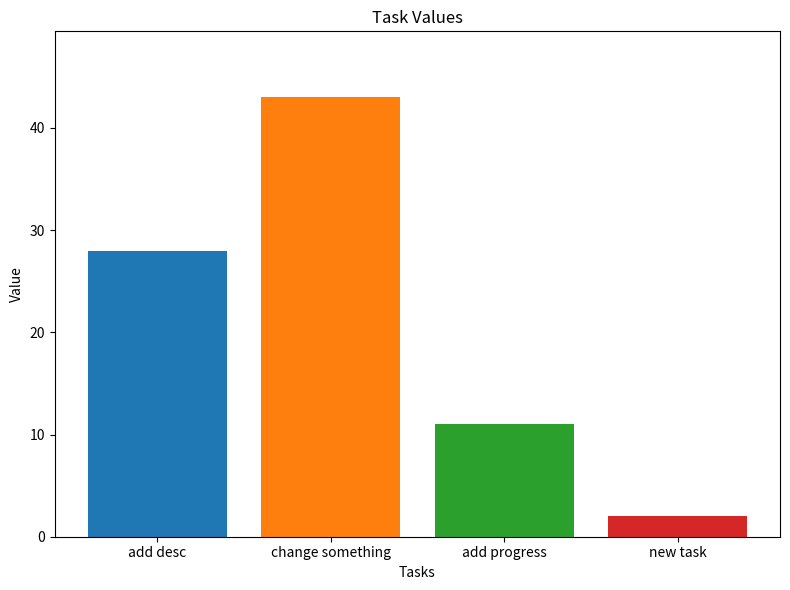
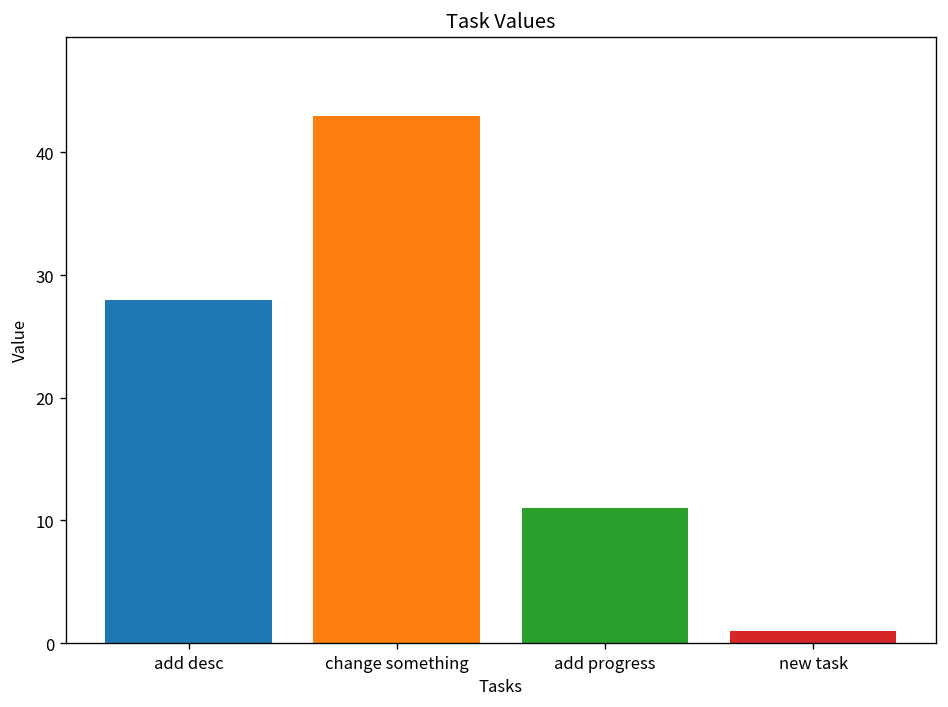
  {
    "add desc": 28,
    "change something": 43,
    "add progress": 11,
-   "new task": 2
+   "new task": 1
  }
